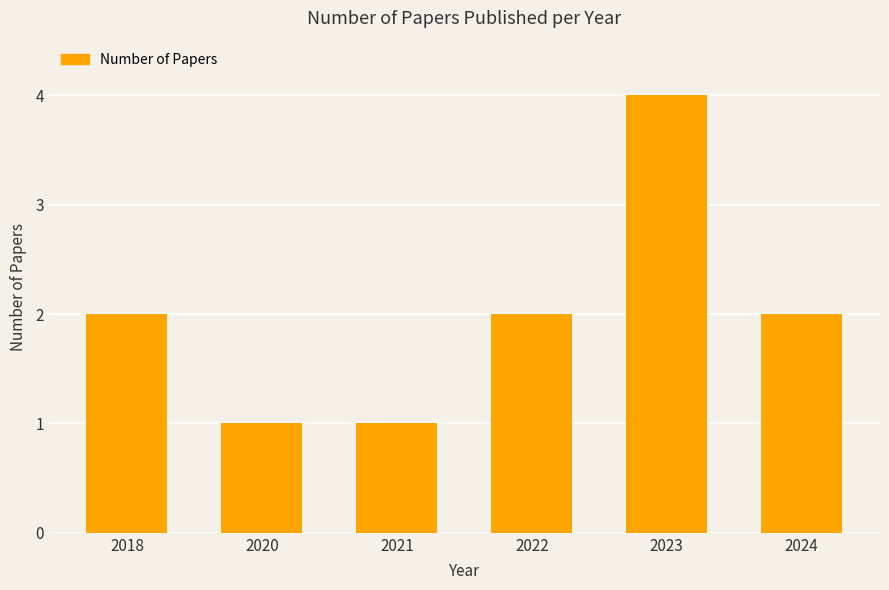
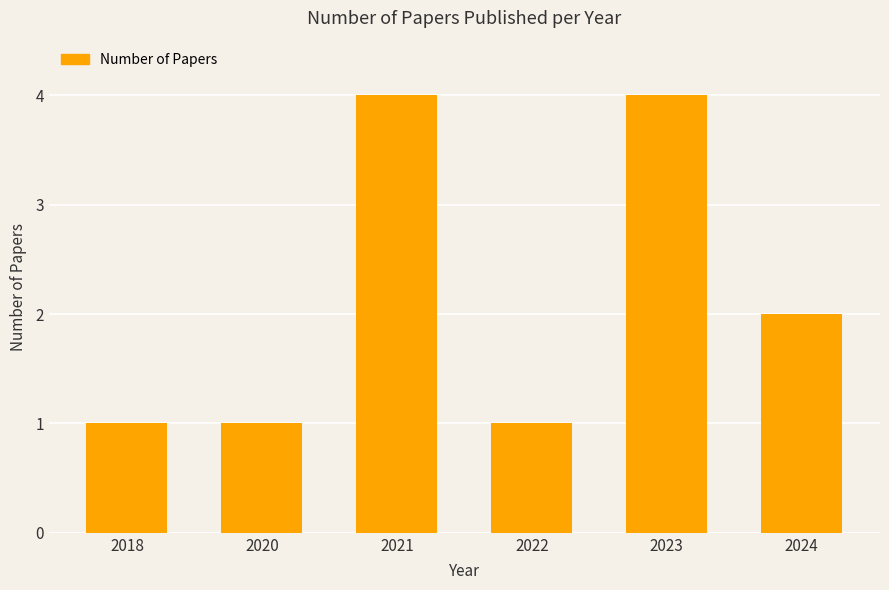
  {
-   "2018": 2,
+   "2018": 1,
    "2020": 1,
-   "2021": 1,
-   "2022": 2,
+   "2021": 4,
+   "2022": 1,
    "2023": 4,
    "2024": 2
  }
